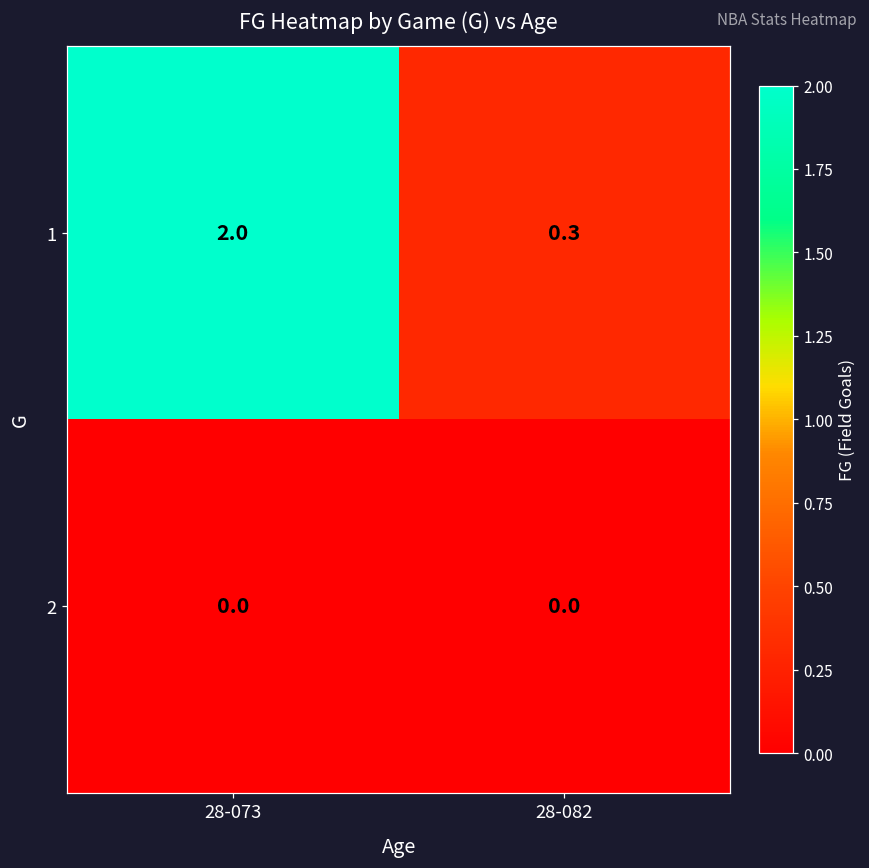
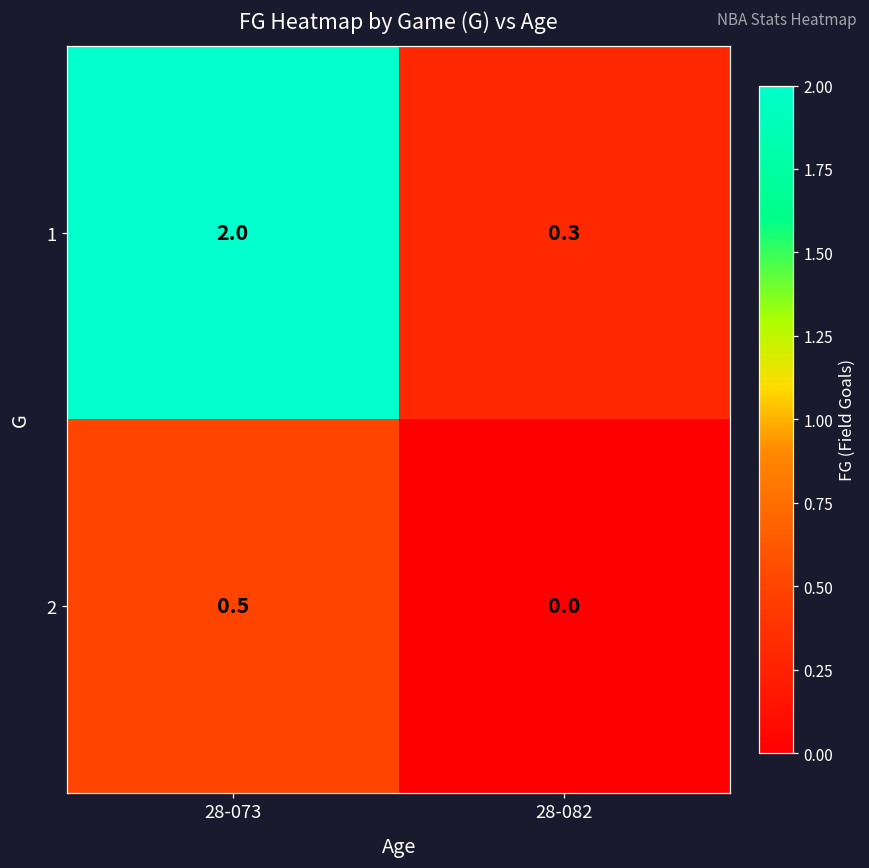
  {
    "1": {
      "28-073": 2.0,
      "28-082": 0.3
    },
    "2": {
-     "28-073": 0.0,
+     "28-073": 0.5,
      "28-082": 0.0
    }
  }
